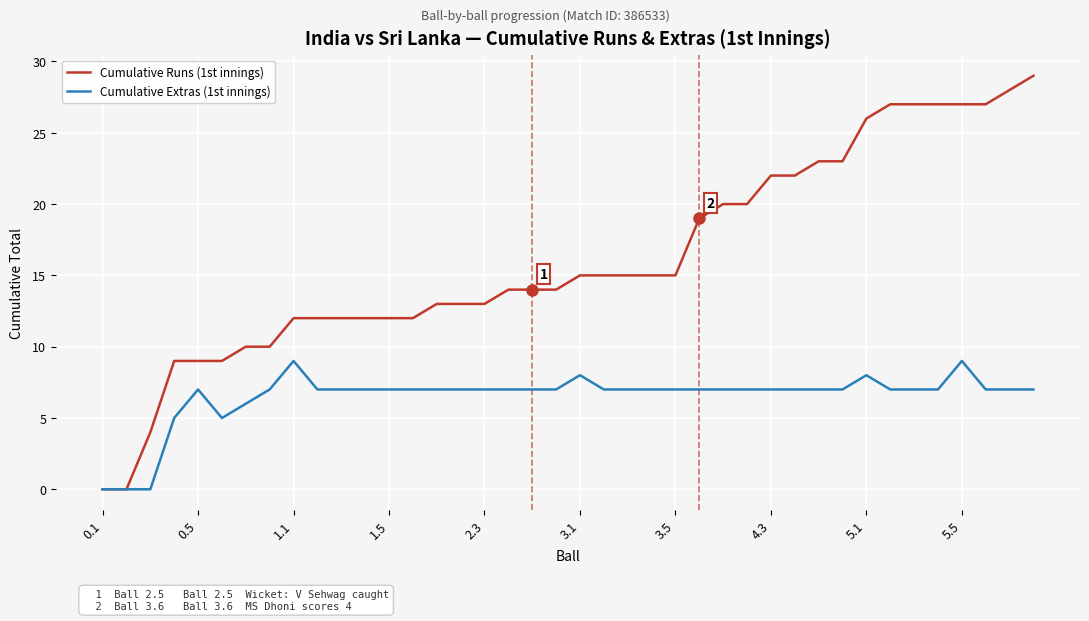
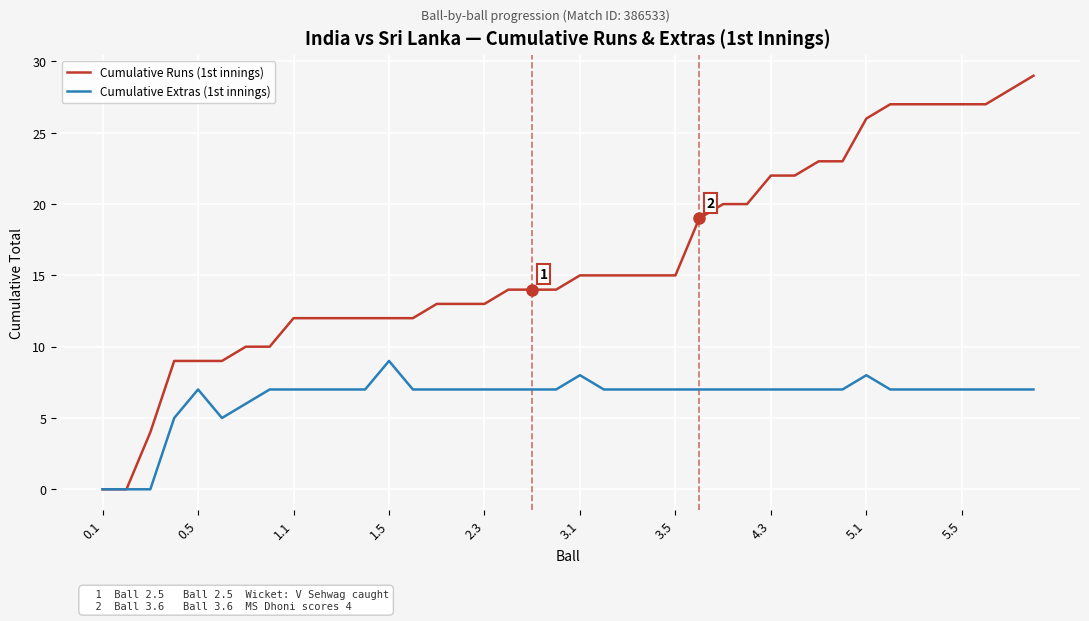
  {
    "Cumulative Extras (1st innings)": {
      "0.5": 7,
-     "1.1": 9,
-     "1.5": 7,
+     "1.1": 7,
+     "1.5": 9,
      "2.3": 7,
      "3.1": 8,
      "3.5": 7,
      "4.3": 7,
      "5.1": 8,
-     "5.5": 9
+     "5.5": 7
    }
  }
